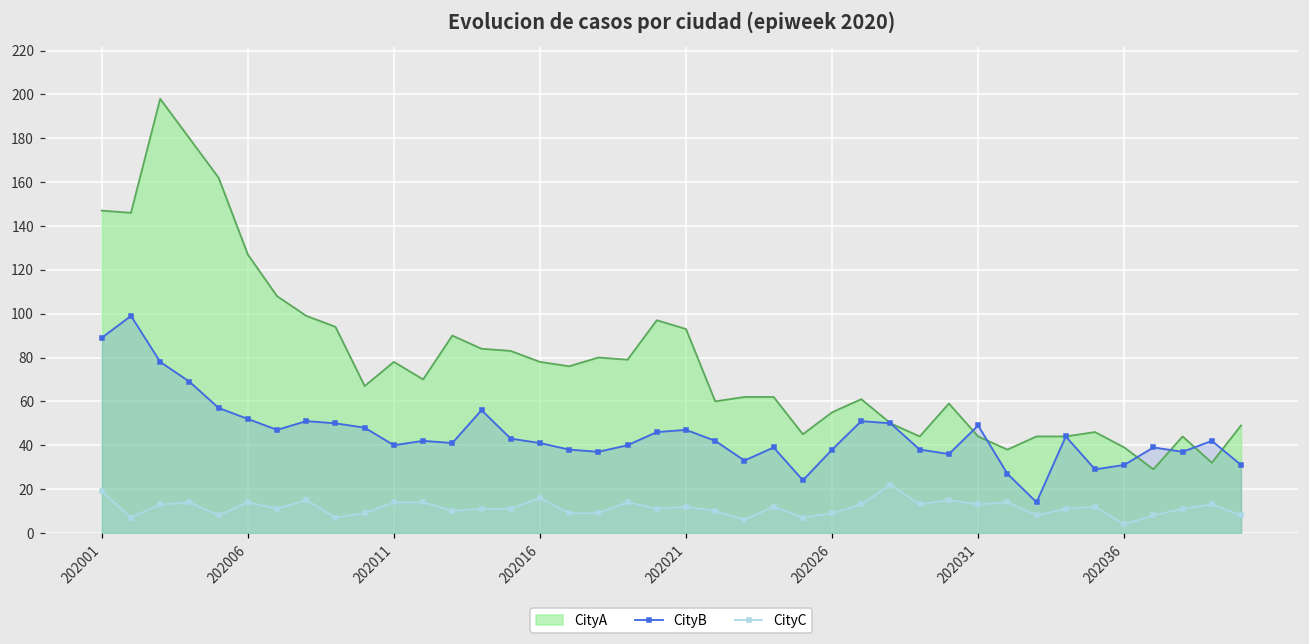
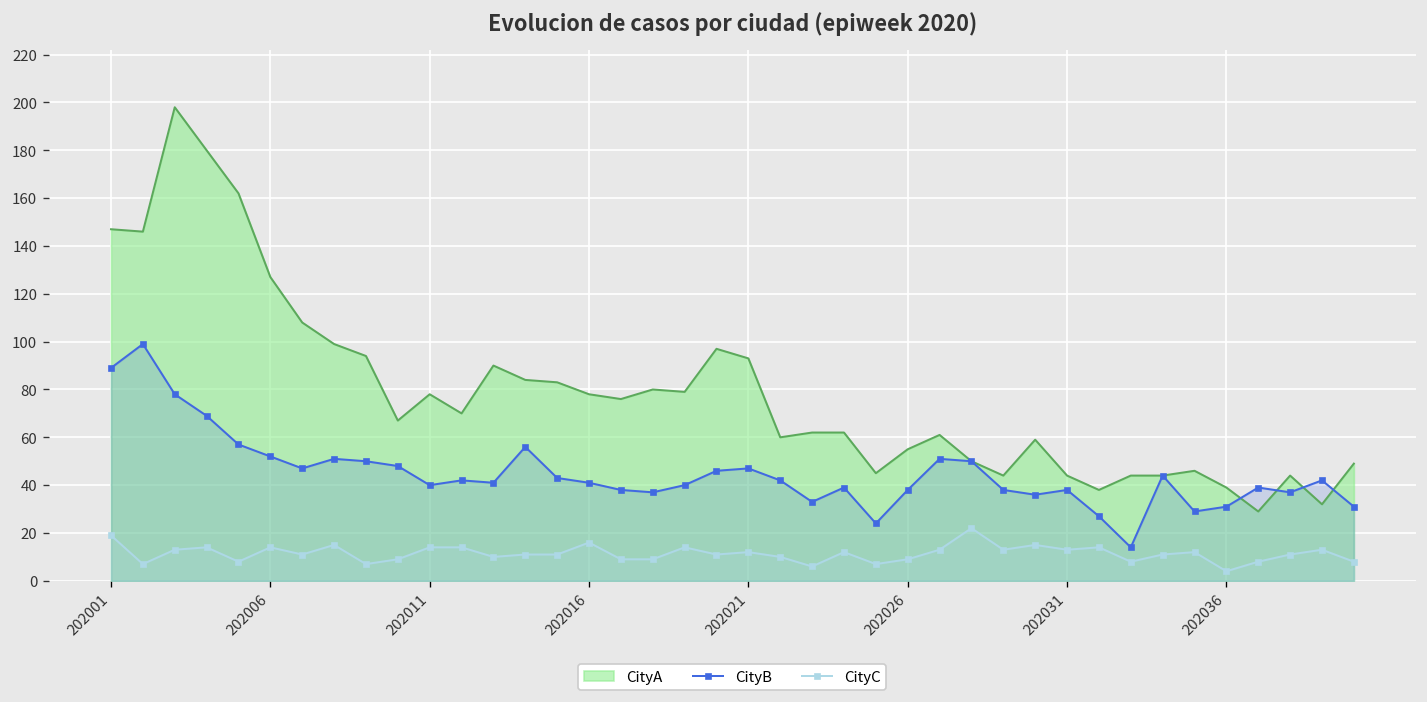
  {
    "CityA": {
      "202001": 147,
      "202006": 127,
      "202011": 78,
      "202016": 78,
      "202021": 93,
      "202026": 55,
      "202031": 44,
      "202036": 39
    },
    "CityB": {
      "202001": 89,
      "202006": 52,
      "202011": 40,
      "202016": 41,
      "202021": 47,
      "202026": 38,
-     "202031": 49,
+     "202031": 38,
      "202036": 31
    },
    "CityC": {
      "202001": 19,
      "202006": 14,
      "202011": 14,
      "202016": 16,
      "202021": 12,
      "202026": 9,
      "202031": 13,
      "202036": 4
    }
  }
